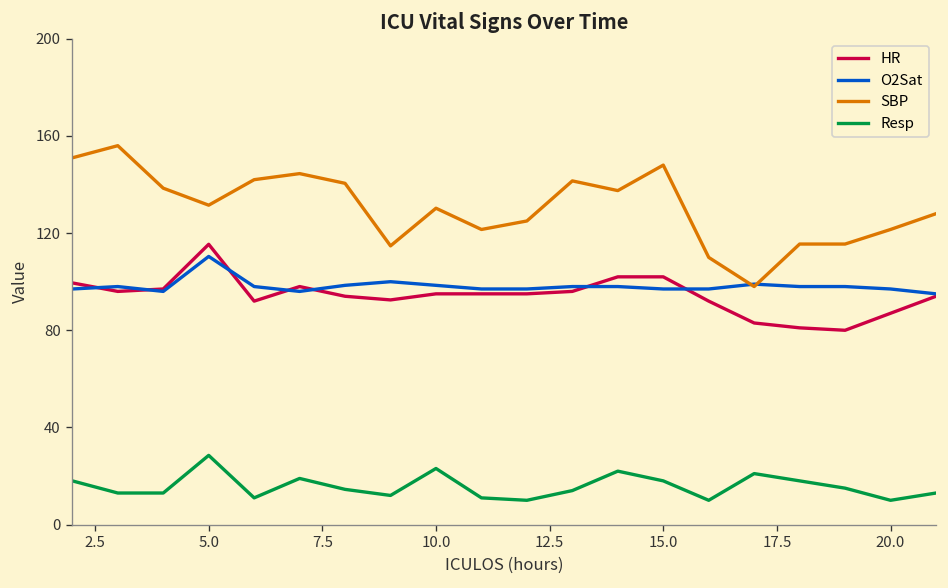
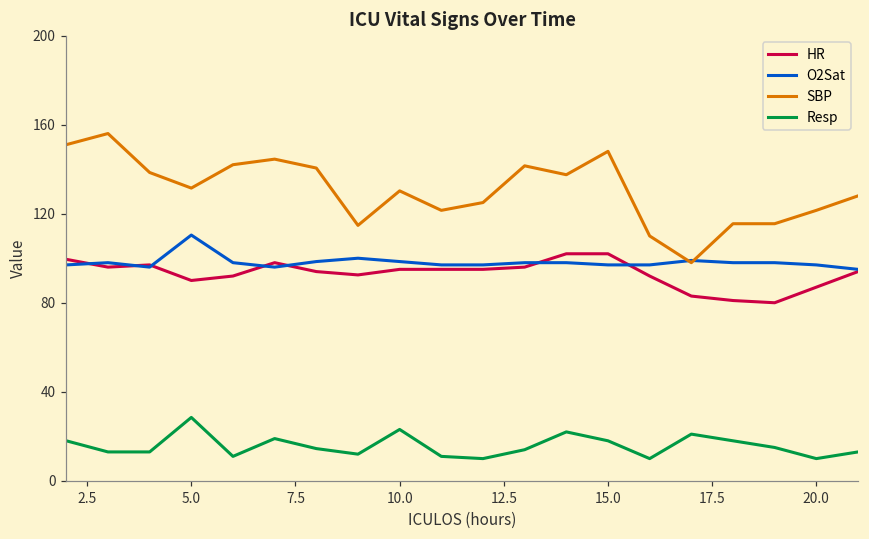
  {
    "HR": {
-     "5.0": 115,
+     "5.0": 90,
      "10.0": 95,
      "15.0": 102,
      "20.0": 87
    },
    "O2Sat": {
      "5.0": 110,
      "10.0": 99,
      "15.0": 97,
      "20.0": 97
    },
    "SBP": {
      "5.0": 132,
      "10.0": 130,
      "15.0": 148,
      "20.0": 122
    },
    "Resp": {
      "5.0": 29,
      "10.0": 23,
      "15.0": 18,
      "20.0": 10
    }
  }
